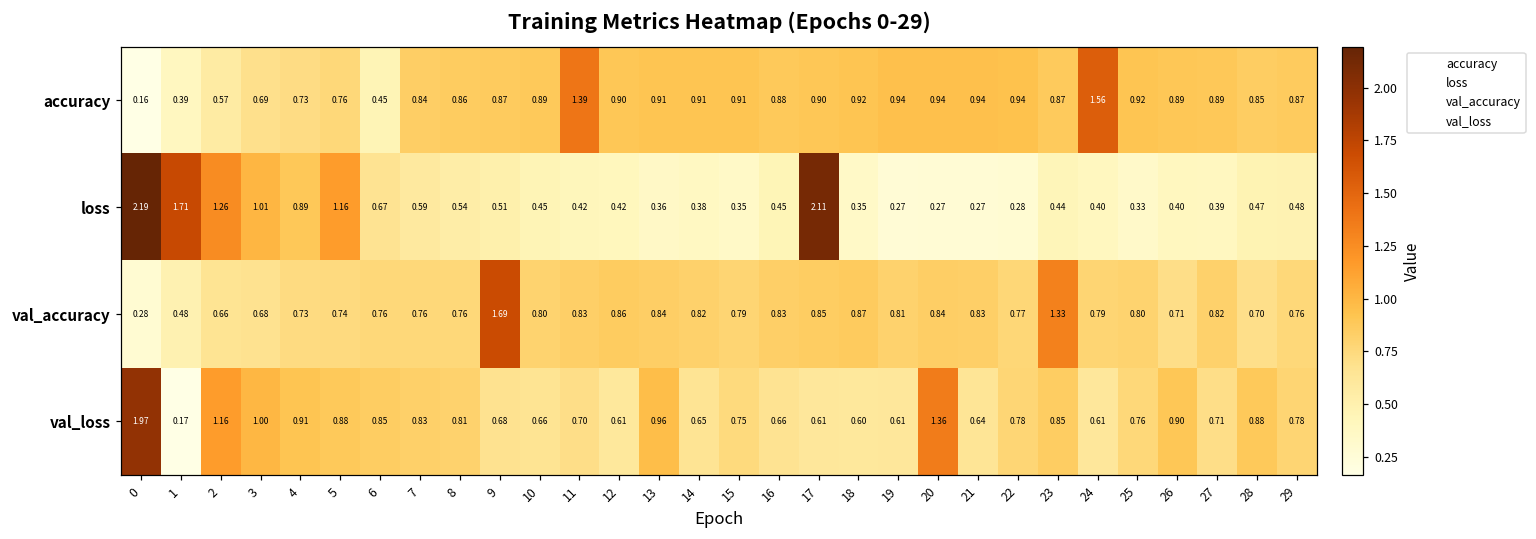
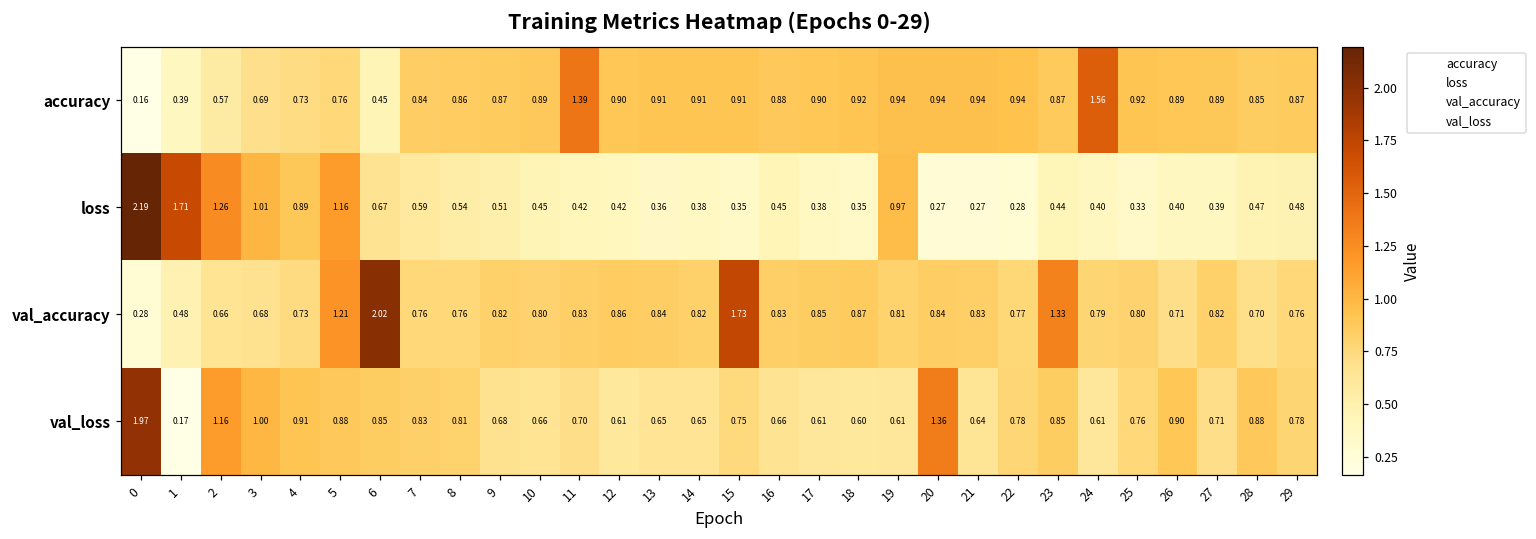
  {
    "accuracy": {
      "0": 0.16,
      "1": 0.39,
      "2": 0.57,
      "3": 0.69,
      "4": 0.73,
      "5": 0.76,
      "6": 0.45,
      "7": 0.84,
      "8": 0.86,
      "9": 0.87,
      "10": 0.89,
      "11": 1.39,
      "12": 0.90,
      "13": 0.91,
      "14": 0.91,
      "15": 0.91,
      "16": 0.88,
      "17": 0.90,
      "18": 0.92,
      "19": 0.94,
      "20": 0.94,
      "21": 0.94,
      "22": 0.94,
      "23": 0.87,
      "24": 1.56,
      "25": 0.92,
      "26": 0.89,
      "27": 0.89,
      "28": 0.85,
      "29": 0.87
    },
    "loss": {
      "0": 2.19,
      "1": 1.71,
      "2": 1.26,
      "3": 1.01,
      "4": 0.89,
      "5": 1.16,
      "6": 0.67,
      "7": 0.59,
      "8": 0.54,
      "9": 0.51,
      "10": 0.45,
      "11": 0.42,
      "12": 0.42,
      "13": 0.36,
      "14": 0.38,
      "15": 0.35,
      "16": 0.45,
-     "17": 2.11,
+     "17": 0.38,
      "18": 0.35,
-     "19": 0.27,
+     "19": 0.97,
      "20": 0.27,
      "21": 0.27,
      "22": 0.28,
      "23": 0.44,
      "24": 0.40,
      "25": 0.33,
      "26": 0.40,
      "27": 0.39,
      "28": 0.47,
      "29": 0.48
    },
    "val_accuracy": {
      "0": 0.28,
      "1": 0.48,
      "2": 0.66,
      "3": 0.68,
      "4": 0.73,
-     "5": 0.74,
-     "6": 0.76,
+     "5": 1.21,
+     "6": 2.02,
      "7": 0.76,
      "8": 0.76,
-     "9": 1.69,
+     "9": 0.82,
      "10": 0.80,
      "11": 0.83,
      "12": 0.86,
      "13": 0.84,
      "14": 0.82,
-     "15": 0.79,
+     "15": 1.73,
      "16": 0.83,
      "17": 0.85,
      "18": 0.87,
      "19": 0.81,
      "20": 0.84,
      "21": 0.83,
      "22": 0.77,
      "23": 1.33,
      "24": 0.79,
      "25": 0.80,
      "26": 0.71,
      "27": 0.82,
      "28": 0.70,
      "29": 0.76
    },
    "val_loss": {
      "0": 1.97,
      "1": 0.17,
      "2": 1.16,
      "3": 1.00,
      "4": 0.91,
      "5": 0.88,
      "6": 0.85,
      "7": 0.83,
      "8": 0.81,
      "9": 0.68,
      "10": 0.66,
      "11": 0.70,
      "12": 0.61,
-     "13": 0.96,
+     "13": 0.65,
      "14": 0.65,
      "15": 0.75,
      "16": 0.66,
      "17": 0.61,
      "18": 0.60,
      "19": 0.61,
      "20": 1.36,
      "21": 0.64,
      "22": 0.78,
      "23": 0.85,
      "24": 0.61,
      "25": 0.76,
      "26": 0.90,
      "27": 0.71,
      "28": 0.88,
      "29": 0.78
    }
  }
